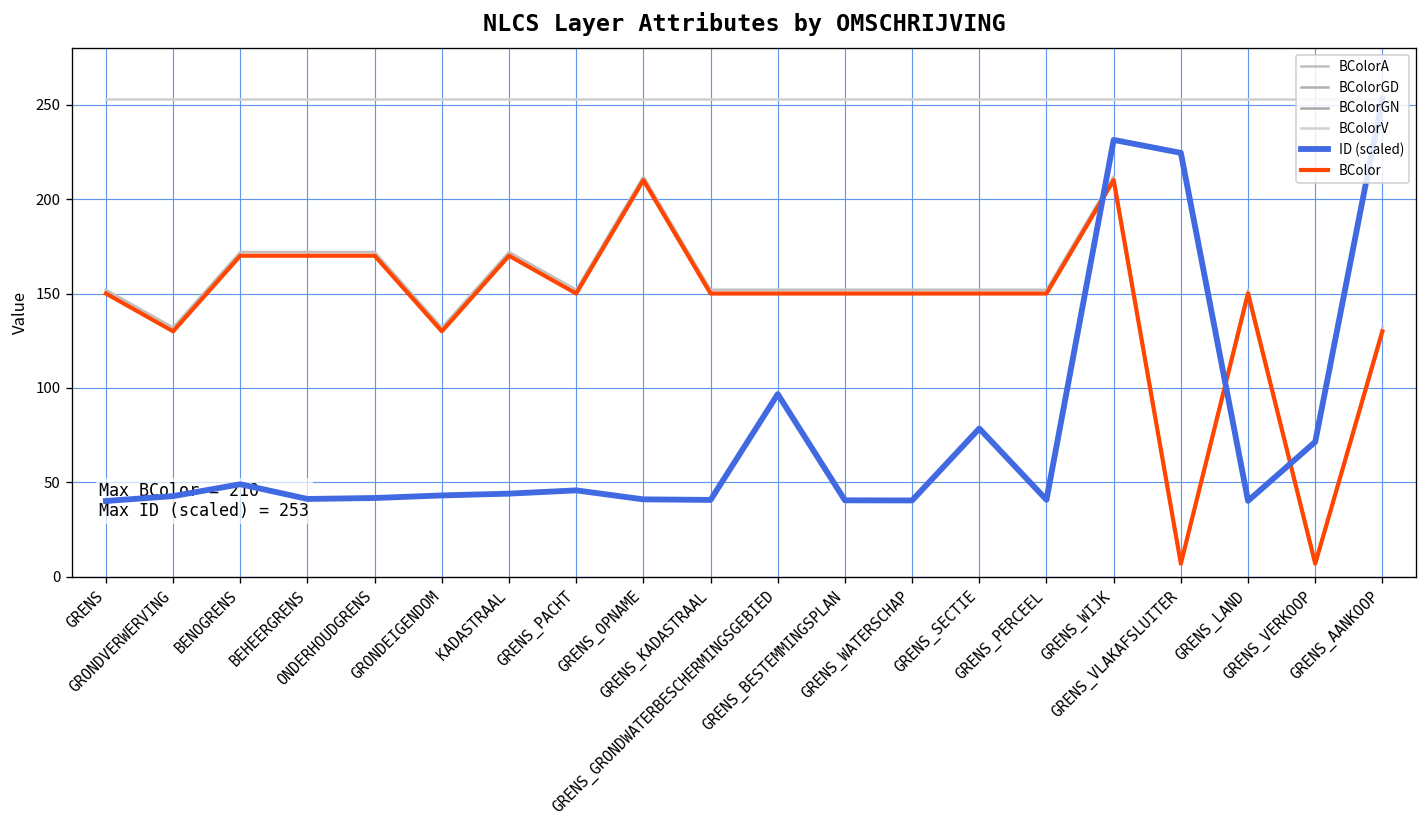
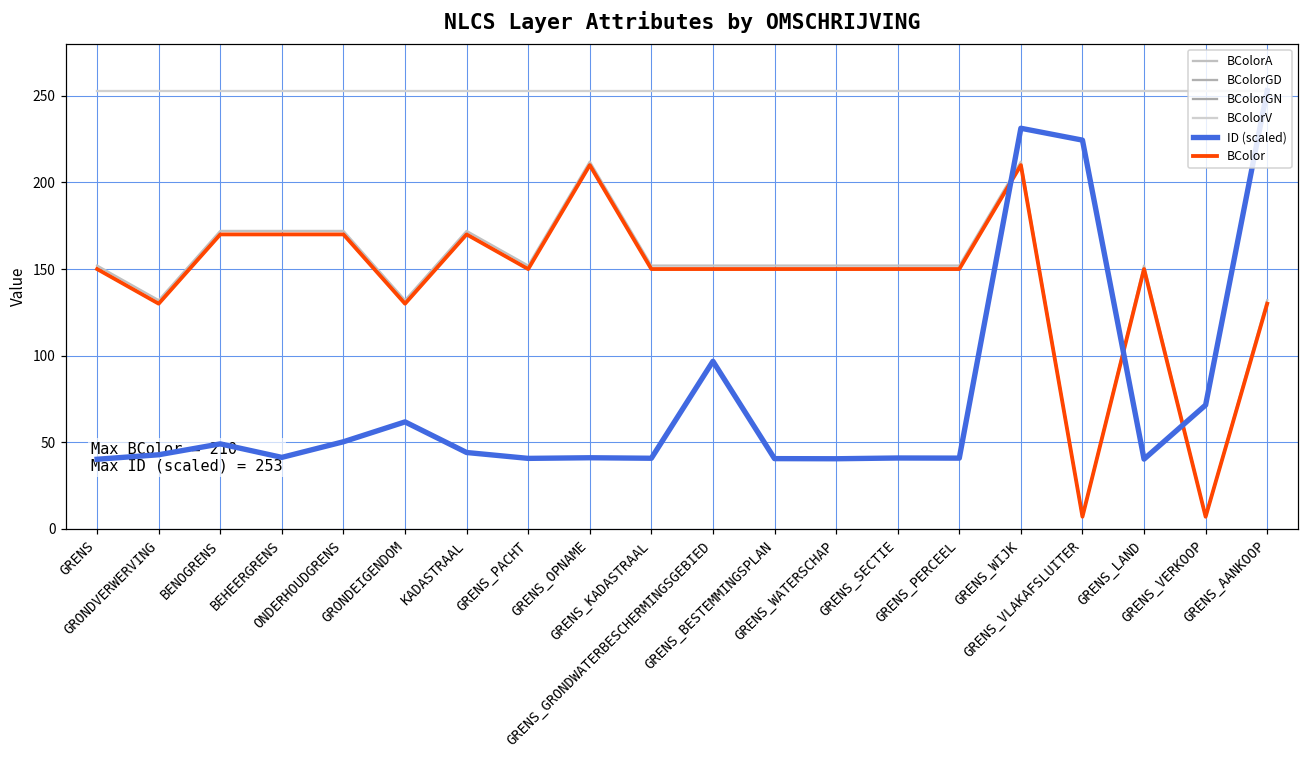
  {
    "BColor": {
      "GRENS": 150,
      "GRONDVERWERVING": 130,
      "BENOGRENS": 170,
      "BEHEERGRENS": 170,
      "ONDERHOUDGRENS": 170,
      "GRONDEIGENDOM": 130,
      "KADASTRAAL": 170,
      "GRENS_PACHT": 150,
      "GRENS_OPNAME": 210,
      "GRENS_KADASTRAAL": 150,
      "GRENS_GRONDWATERBESCHERMINGSGEBIED": 150,
      "GRENS_BESTEMMINGSPLAN": 150,
      "GRENS_WATERSCHAP": 150,
      "GRENS_SECTIE": 150,
      "GRENS_PERCEEL": 150,
      "GRENS_WIJK": 210,
      "GRENS_LAND": 150,
      "GRENS_AANKOOP": 130
    },
    "ID (scaled)": {
-     "ONDERHOUDGRENS": 42,
-     "GRONDEIGENDOM": 43,
+     "ONDERHOUDGRENS": 50,
+     "GRONDEIGENDOM": 62,
      "KADASTRAAL": 44,
-     "GRENS_PACHT": 46,
+     "GRENS_PACHT": 41,
      "GRENS_OPNAME": 41,
      "GRENS_KADASTRAAL": 41,
      "GRENS_GRONDWATERBESCHERMINGSGEBIED": 97,
      "GRENS_BESTEMMINGSPLAN": 41,
      "GRENS_WATERSCHAP": 40,
-     "GRENS_SECTIE": 79,
+     "GRENS_SECTIE": 41,
      "GRENS_PERCEEL": 41,
      "GRENS_WIJK": 231,
      "GRENS_VLAKAFSLUITER": 224,
      "GRENS_LAND": 40,
      "GRENS_VERKOOP": 71
    }
  }
